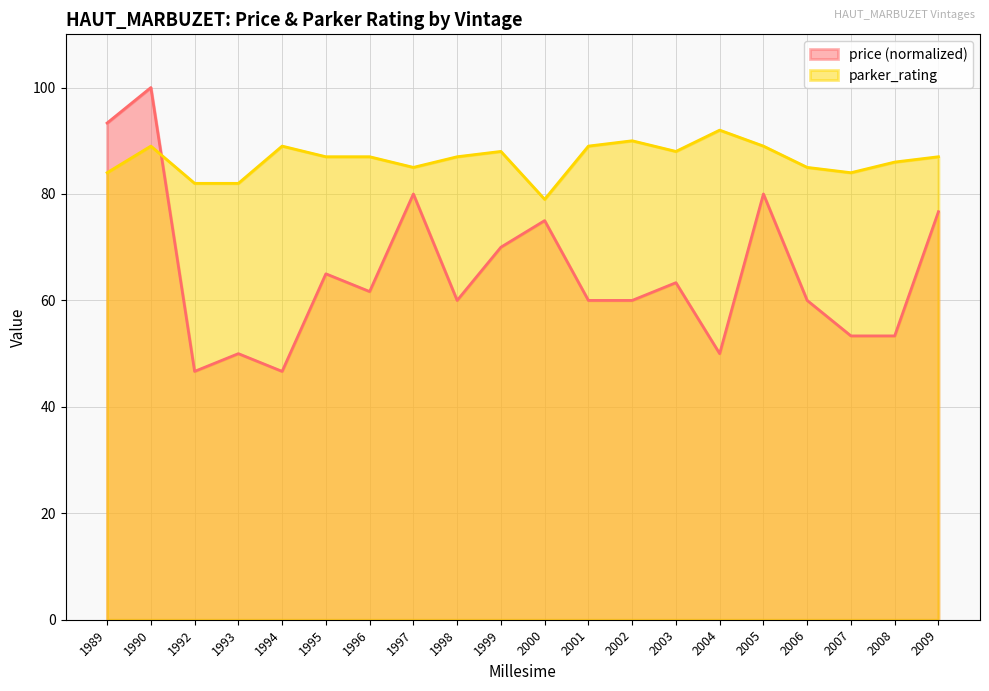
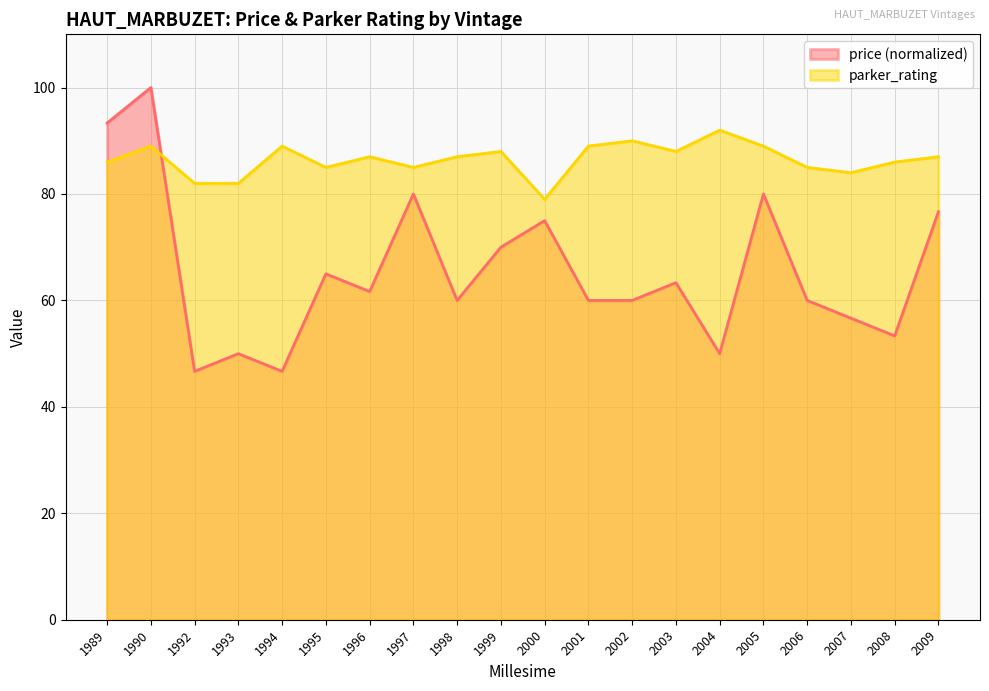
  {
    "price (normalized)": {
      "1989": 93,
      "1990": 100,
      "1992": 47,
      "1993": 50,
      "1994": 47,
      "1995": 65,
      "1996": 62,
      "1997": 80,
      "1998": 60,
      "1999": 70,
      "2000": 75,
      "2001": 60,
      "2002": 60,
      "2003": 63,
      "2004": 50,
      "2005": 80,
      "2006": 60,
-     "2007": 53,
+     "2007": 57,
      "2008": 53,
      "2009": 77
    },
    "parker_rating": {
-     "1989": 84,
+     "1989": 86,
      "1990": 89,
      "1992": 82,
      "1993": 82,
      "1994": 89,
-     "1995": 87,
+     "1995": 85,
      "1996": 87,
      "1997": 85,
      "1998": 87,
      "1999": 88,
      "2000": 79,
      "2001": 89,
      "2002": 90,
      "2003": 88,
      "2004": 92,
      "2005": 89,
      "2006": 85,
      "2007": 84,
      "2008": 86,
      "2009": 87
    }
  }
